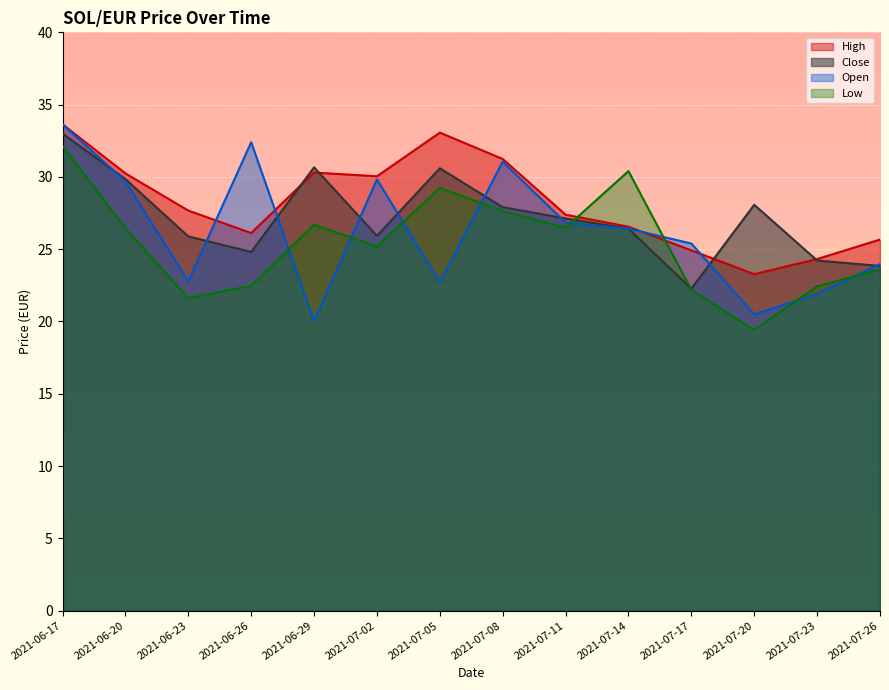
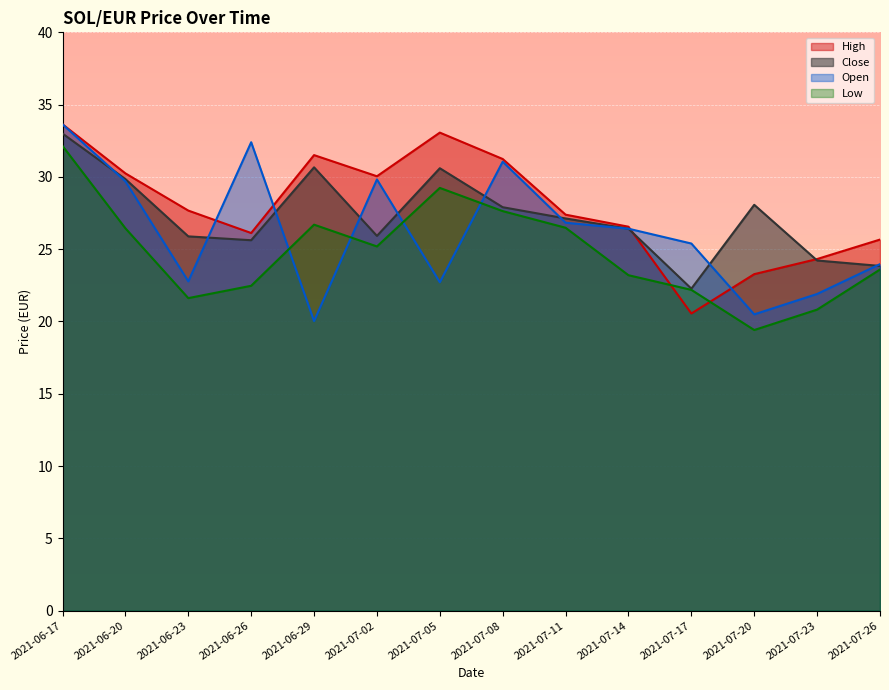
  {
    "High": {
      "2021-06-20": 30.2,
      "2021-06-23": 27.7,
      "2021-06-26": 26.1,
-     "2021-06-29": 30.3,
+     "2021-06-29": 31.5,
      "2021-07-02": 30.0,
      "2021-07-05": 33.1,
      "2021-07-08": 31.2,
      "2021-07-11": 27.4,
-     "2021-07-17": 24.9,
+     "2021-07-17": 20.6,
      "2021-07-20": 23.3,
      "2021-07-26": 25.7
    },
    "Close": {
      "2021-06-17": 33.0,
      "2021-06-23": 25.9,
-     "2021-06-26": 24.8,
+     "2021-06-26": 25.6,
      "2021-06-29": 30.7,
      "2021-07-02": 25.9,
      "2021-07-05": 30.6,
      "2021-07-08": 27.9,
      "2021-07-11": 27.1,
      "2021-07-20": 28.1
    },
    "Open": {
      "2021-06-23": 22.8,
      "2021-06-26": 32.4,
      "2021-06-29": 20.0,
      "2021-07-02": 29.8,
      "2021-07-05": 22.7,
      "2021-07-08": 31.1,
      "2021-07-11": 26.8,
      "2021-07-17": 25.4,
      "2021-07-20": 20.5,
      "2021-07-23": 21.9
    },
    "Low": {
      "2021-06-17": 32.1,
      "2021-06-20": 26.4,
      "2021-06-23": 21.6,
      "2021-06-26": 22.5,
      "2021-06-29": 26.7,
      "2021-07-02": 25.2,
      "2021-07-05": 29.2,
      "2021-07-08": 27.6,
      "2021-07-11": 26.5,
-     "2021-07-14": 30.4,
+     "2021-07-14": 23.2,
      "2021-07-20": 19.4,
-     "2021-07-23": 22.4,
+     "2021-07-23": 20.8,
      "2021-07-26": 23.6
    }
  }
